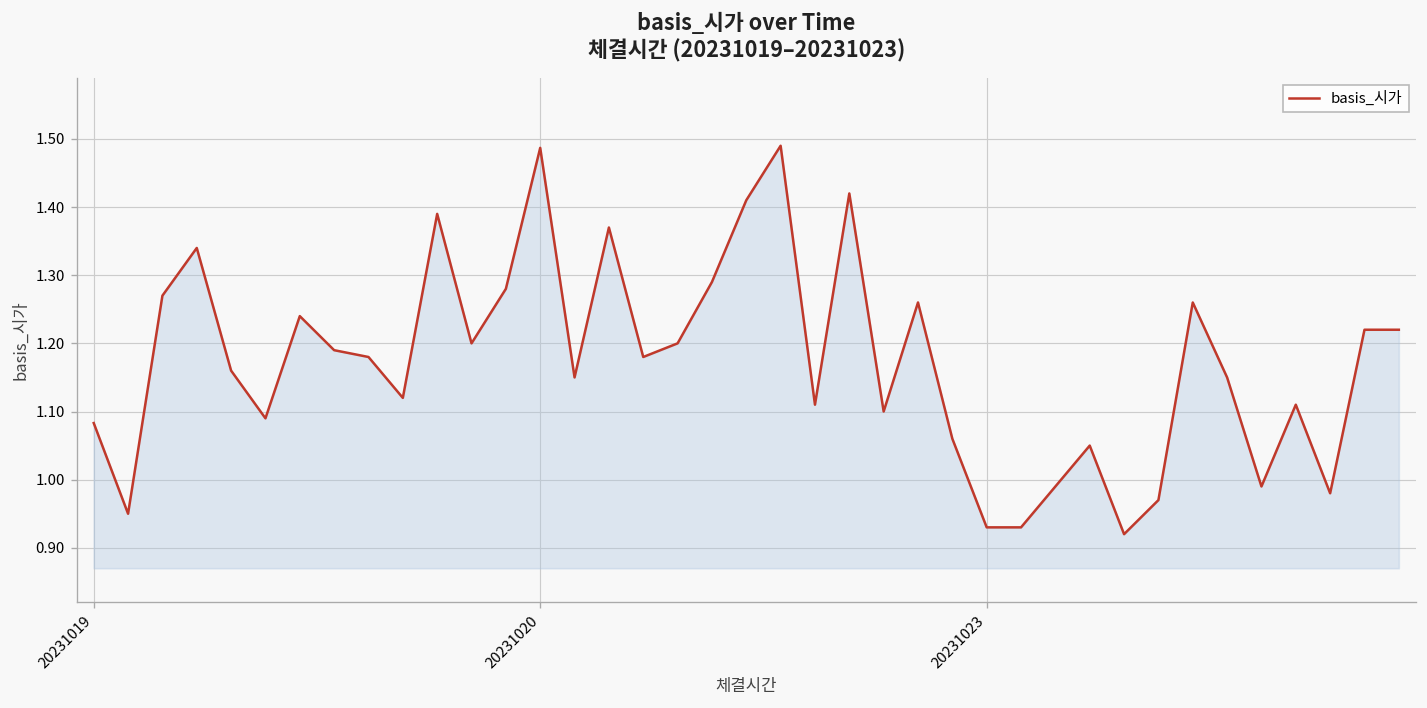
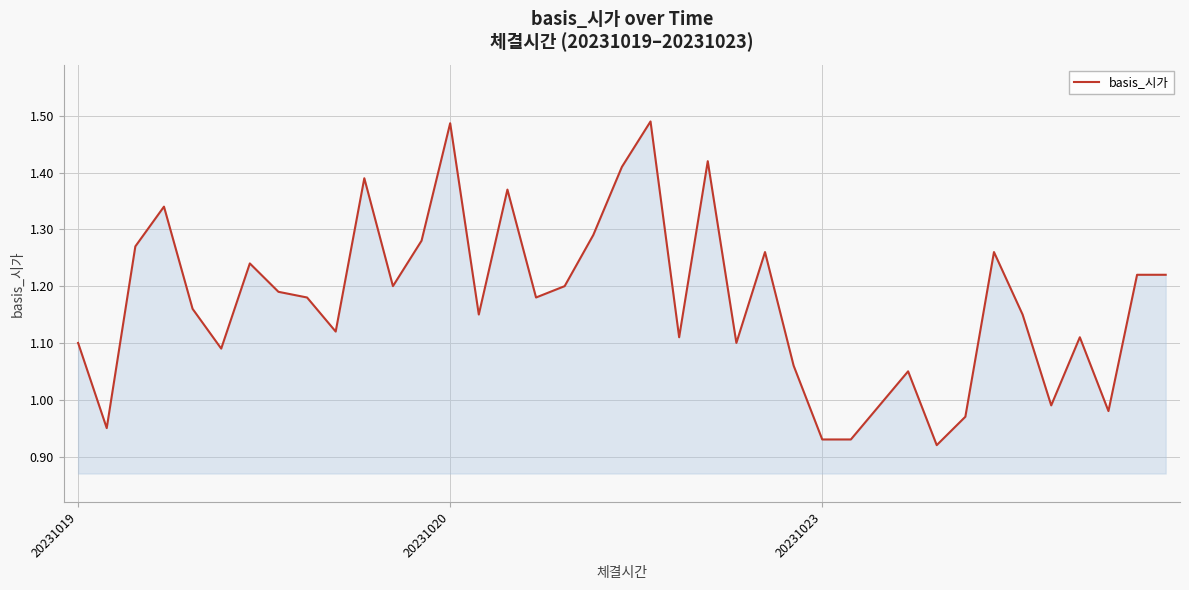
  {
-   "20231019": 1.08,
+   "20231019": 1.10,
    "20231020": 1.49,
    "20231023": 0.93
  }
